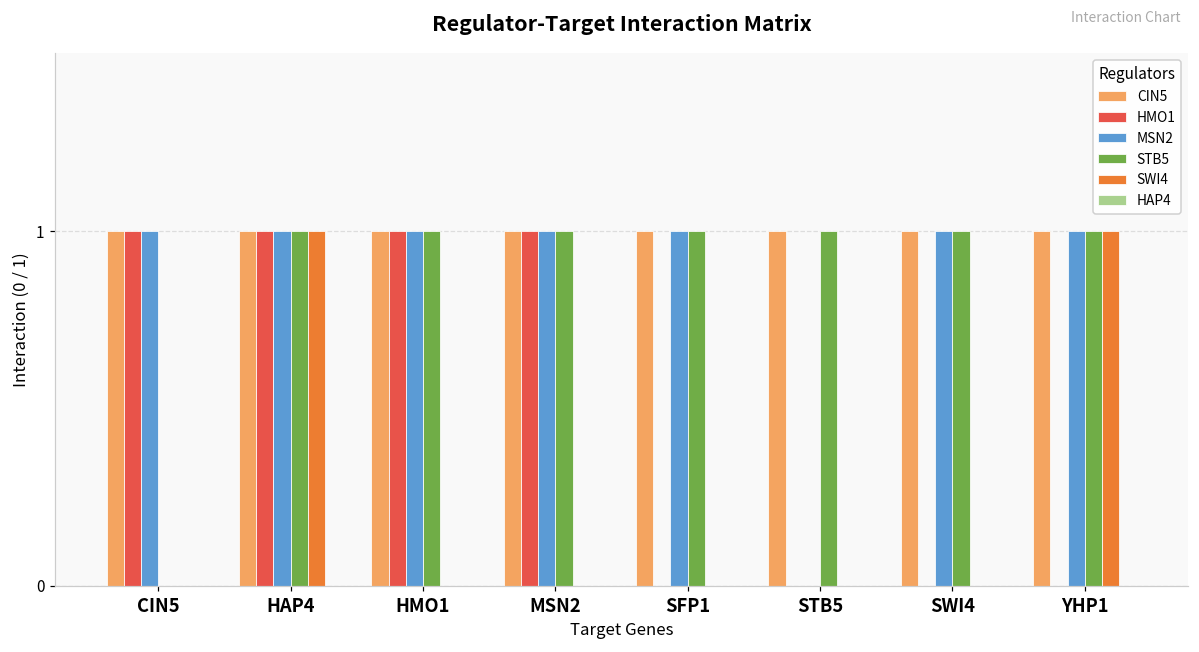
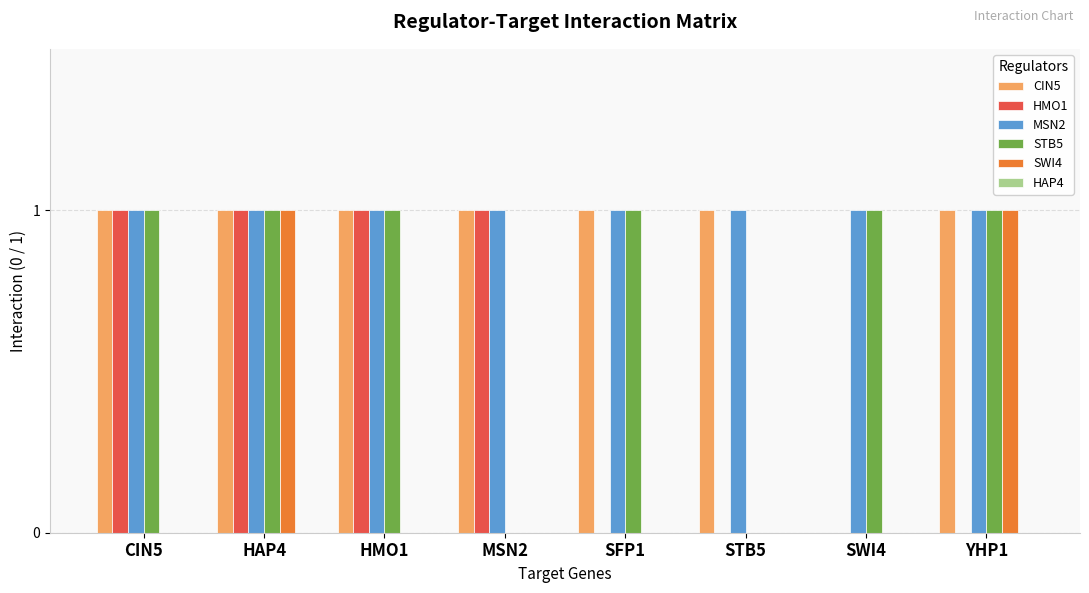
  {
    "CIN5": {
      "CIN5": 1,
      "HAP4": 1,
      "HMO1": 1,
      "MSN2": 1,
      "SFP1": 1,
      "STB5": 1,
-     "SWI4": 1,
+     "SWI4": 0,
      "YHP1": 1
    },
    "MSN2": {
      "CIN5": 1,
      "HAP4": 1,
      "HMO1": 1,
      "MSN2": 1,
      "SFP1": 1,
-     "STB5": 0,
+     "STB5": 1,
      "SWI4": 1,
      "YHP1": 1
    },
    "STB5": {
-     "CIN5": 0,
+     "CIN5": 1,
      "HAP4": 1,
      "HMO1": 1,
-     "MSN2": 1,
+     "MSN2": 0,
      "SFP1": 1,
-     "STB5": 1,
+     "STB5": 0,
      "SWI4": 1,
      "YHP1": 1
    },
    "HAP4": {
      "CIN5": 0,
      "HAP4": 0,
      "HMO1": 0,
      "MSN2": 0,
      "SFP1": 0,
      "STB5": 0,
      "SWI4": 0,
      "YHP1": 0
    }
  }
